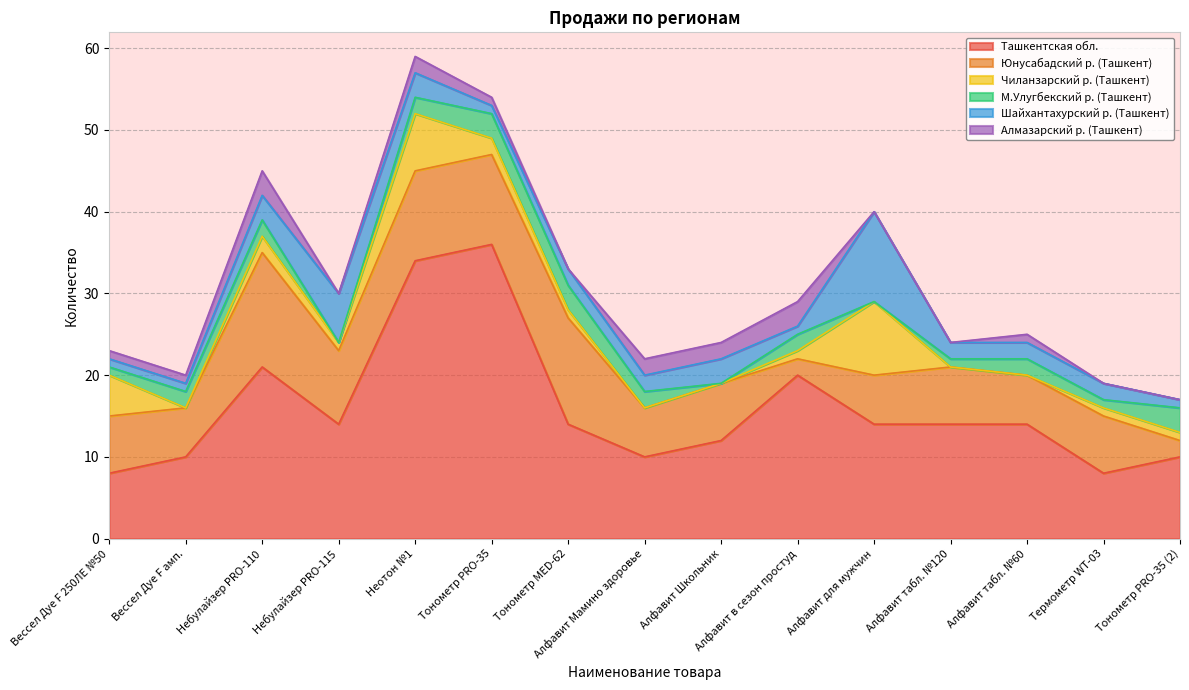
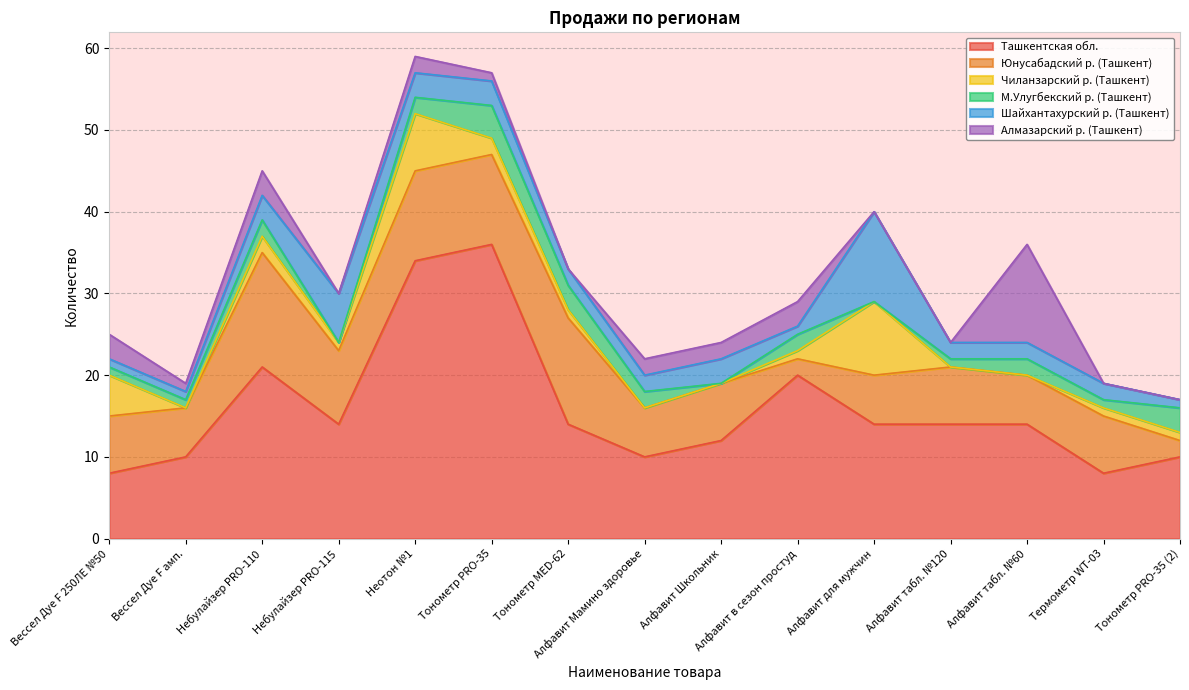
  {
    "Чиланзарский р. (Ташкент)": {
      "Вессел Дуе F 250ЛЕ №50": 5,
      "Небулайзер PRO-110": 2,
      "Неотон №1": 7,
      "Тонометр PRO-35": 2,
      "Тонометр MED-62": 1,
      "Алфавит в сезон простуд": 1,
      "Термометр WT-03": 1,
      "Тонометр PRO-35 (2)": 1
    },
    "М.Улугбекский р. (Ташкент)": {
      "Вессел Дуе F 250ЛЕ №50": 1,
-     "Вессел Дуе F амп.": 2,
+     "Вессел Дуе F амп.": 1,
      "Небулайзер PRO-110": 2,
      "Неотон №1": 2,
-     "Тонометр PRO-35": 3,
+     "Тонометр PRO-35": 4,
      "Тонометр MED-62": 3,
      "Алфавит Мамино здоровье": 2,
      "Алфавит в сезон простуд": 2,
      "Алфавит табл. №120": 1,
      "Алфавит табл. №60": 2,
      "Термометр WT-03": 1,
      "Тонометр PRO-35 (2)": 3
    },
    "Шайхантахурский р. (Ташкент)": {
      "Вессел Дуе F 250ЛЕ №50": 1,
      "Вессел Дуе F амп.": 1,
      "Небулайзер PRO-110": 3,
      "Неотон №1": 3,
-     "Тонометр PRO-35": 1,
+     "Тонометр PRO-35": 3,
      "Алфавит Мамино здоровье": 2,
      "Алфавит Школьник": 3,
      "Алфавит в сезон простуд": 1,
      "Алфавит табл. №60": 2
    },
    "Алмазарский р. (Ташкент)": {
-     "Вессел Дуе F 250ЛЕ №50": 1,
+     "Вессел Дуе F 250ЛЕ №50": 3,
      "Вессел Дуе F амп.": 1,
      "Небулайзер PRO-110": 3,
      "Неотон №1": 2,
      "Тонометр PRO-35": 1,
      "Алфавит Мамино здоровье": 2,
      "Алфавит Школьник": 2,
      "Алфавит в сезон простуд": 3,
-     "Алфавит табл. №60": 1
+     "Алфавит табл. №60": 12
    }
  }
